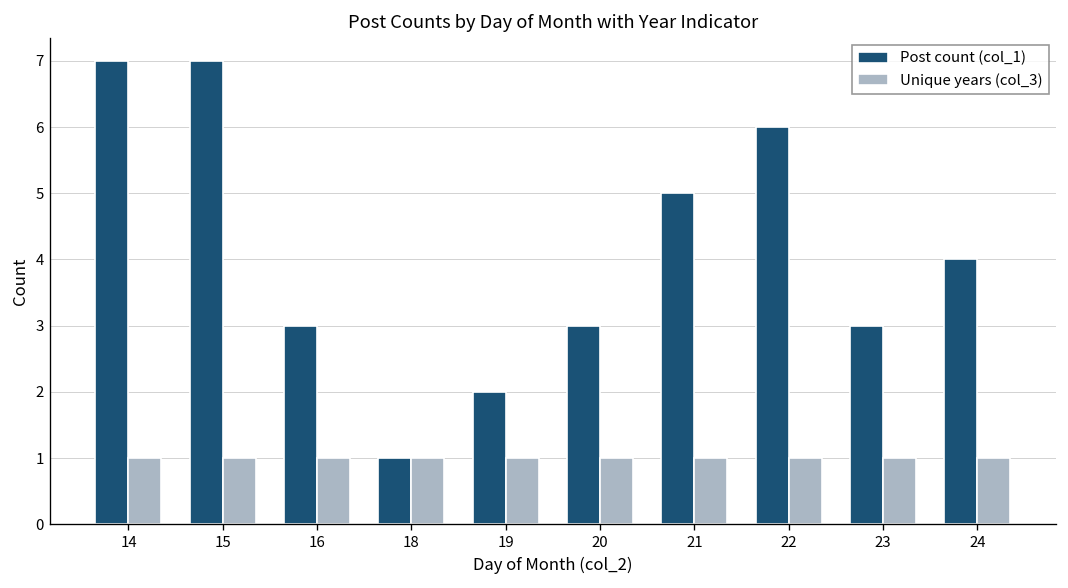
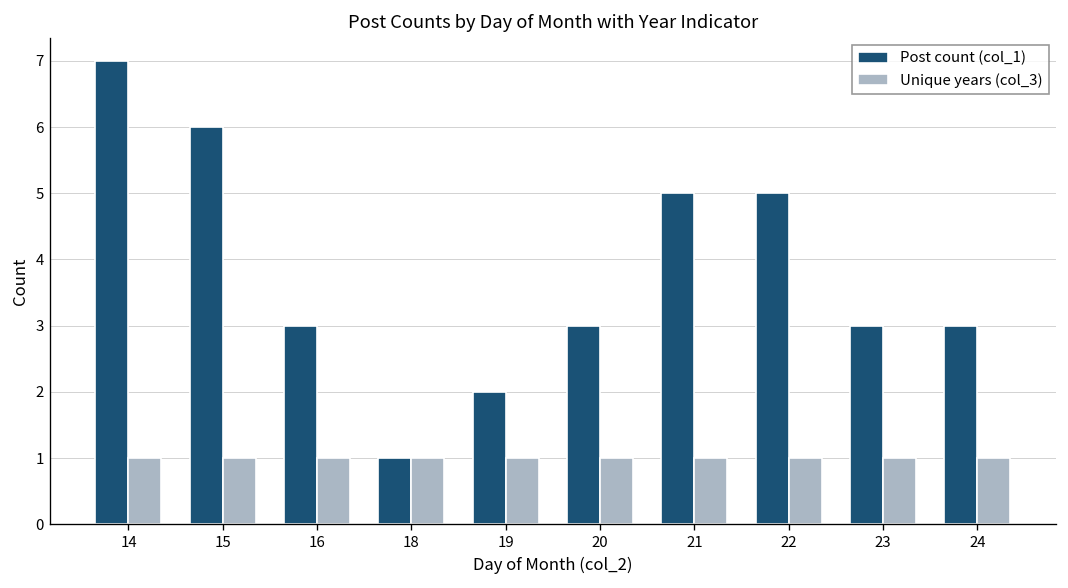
  {
    "Post count (col_1)": {
      "14": 7,
-     "15": 7,
+     "15": 6,
      "16": 3,
      "18": 1,
      "19": 2,
      "20": 3,
      "21": 5,
-     "22": 6,
+     "22": 5,
      "23": 3,
-     "24": 4
+     "24": 3
    },
    "Unique years (col_3)": {
      "14": 1,
      "15": 1,
      "16": 1,
      "18": 1,
      "19": 1,
      "20": 1,
      "21": 1,
      "22": 1,
      "23": 1,
      "24": 1
    }
  }
